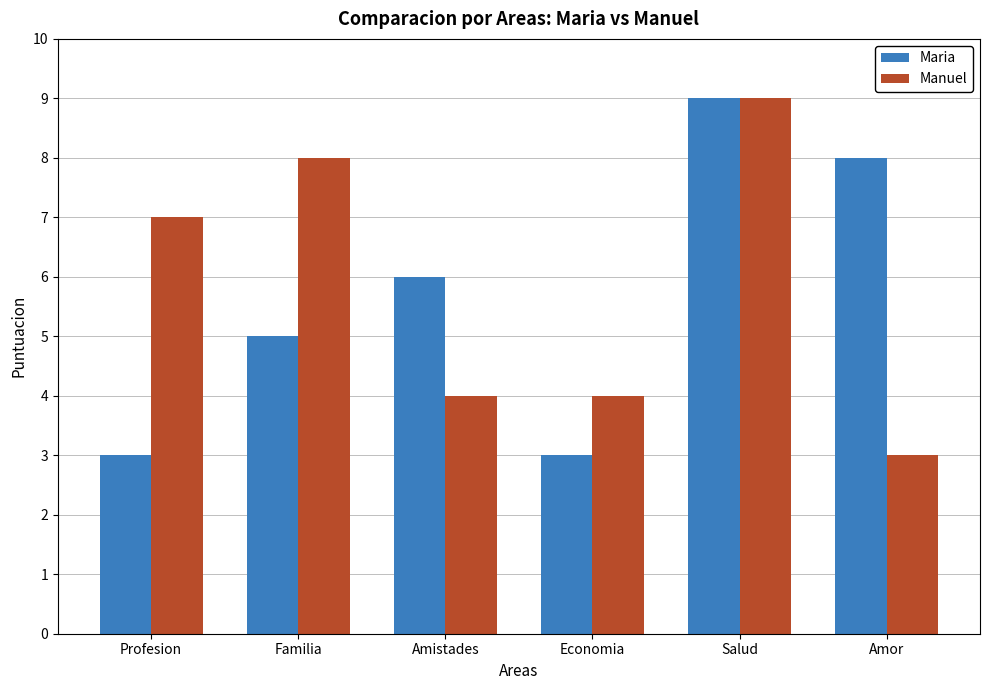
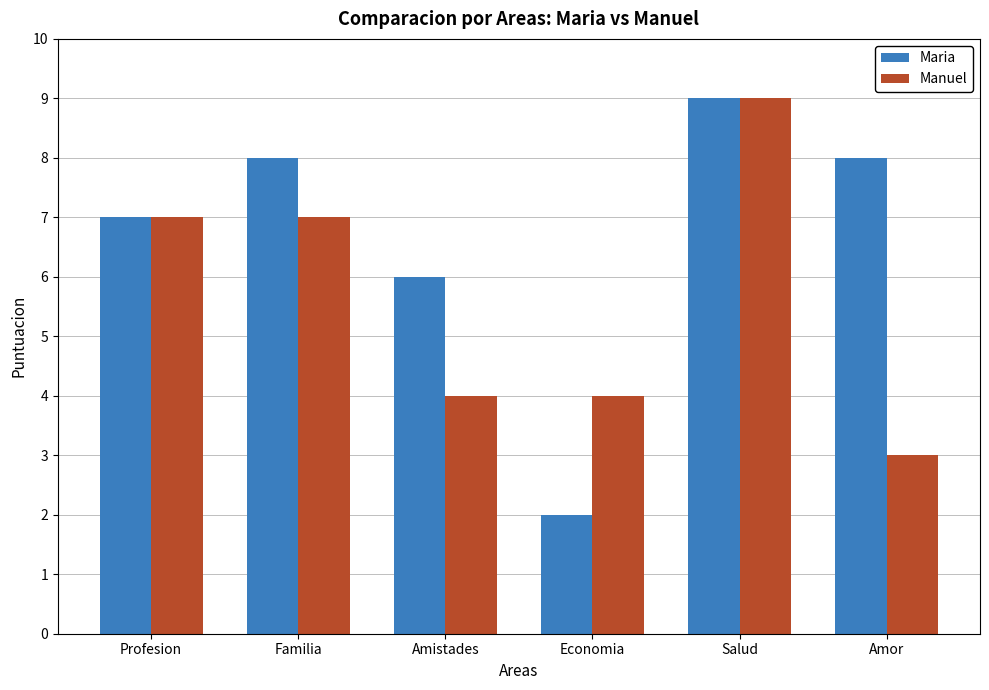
  {
    "Maria": {
-     "Profesion": 3,
-     "Familia": 5,
+     "Profesion": 7,
+     "Familia": 8,
      "Amistades": 6,
-     "Economia": 3,
+     "Economia": 2,
      "Salud": 9,
      "Amor": 8
    },
    "Manuel": {
      "Profesion": 7,
-     "Familia": 8,
+     "Familia": 7,
      "Amistades": 4,
      "Economia": 4,
      "Salud": 9,
      "Amor": 3
    }
  }
